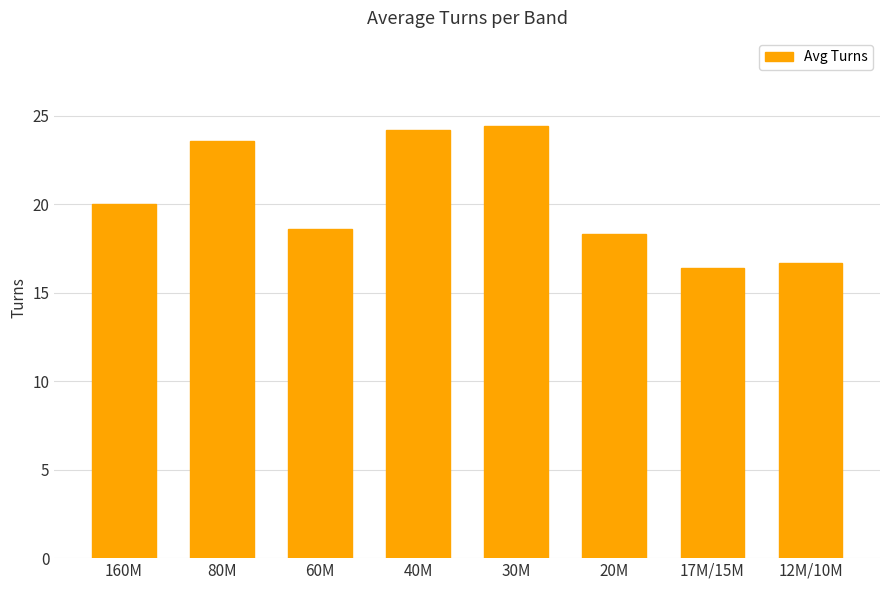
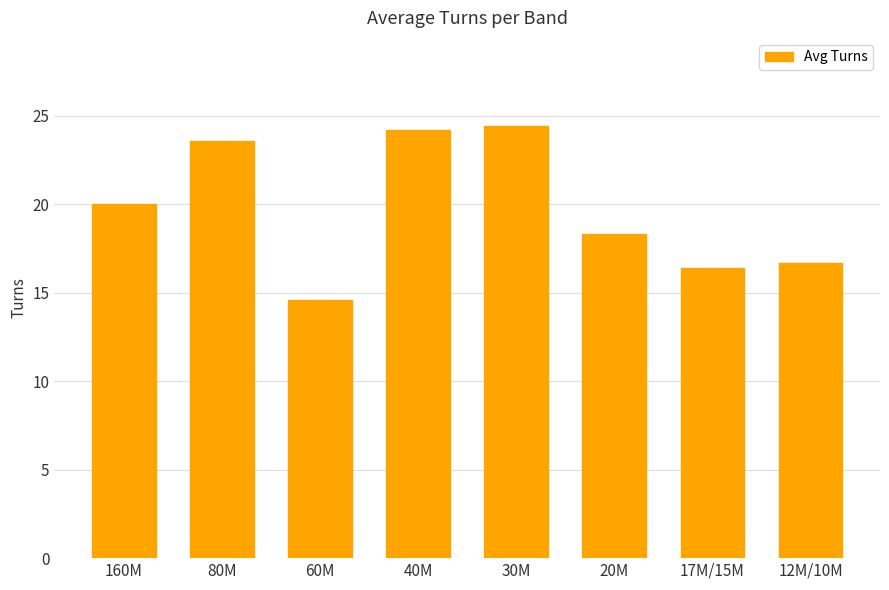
  {
    "160M": 20.0,
    "80M": 23.6,
-   "60M": 18.6,
+   "60M": 14.6,
    "40M": 24.2,
    "30M": 24.4,
    "20M": 18.3,
    "17M/15M": 16.4,
    "12M/10M": 16.7
  }
